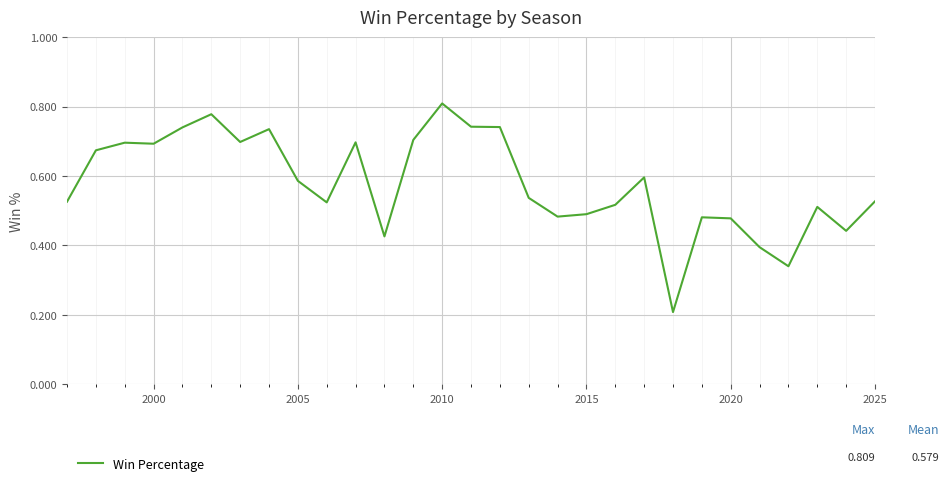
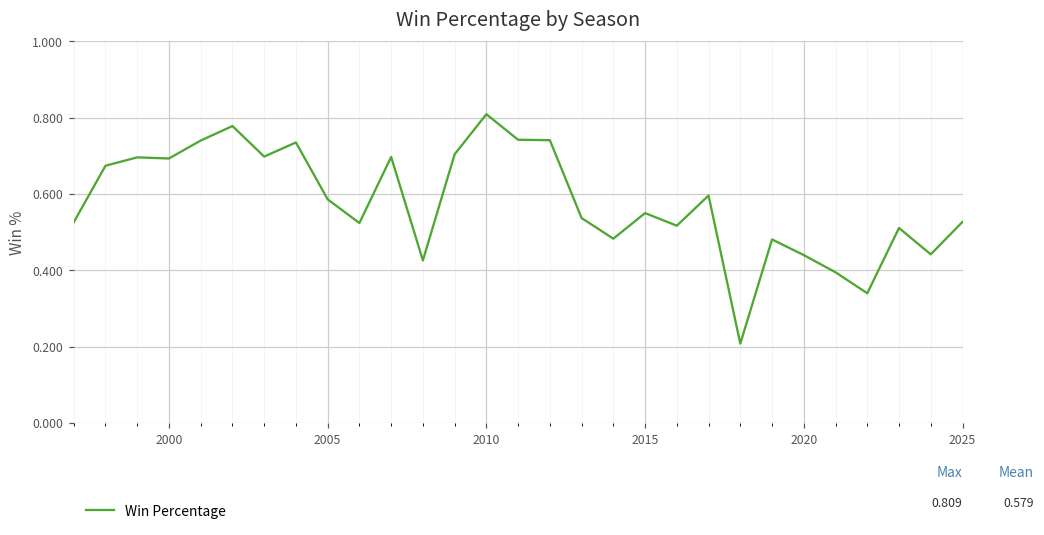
  {
    "2000": 0.69,
    "2005": 0.59,
    "2010": 0.81,
-   "2015": 0.49,
-   "2020": 0.48,
+   "2015": 0.55,
+   "2020": 0.44,
    "2025": 0.53
  }
